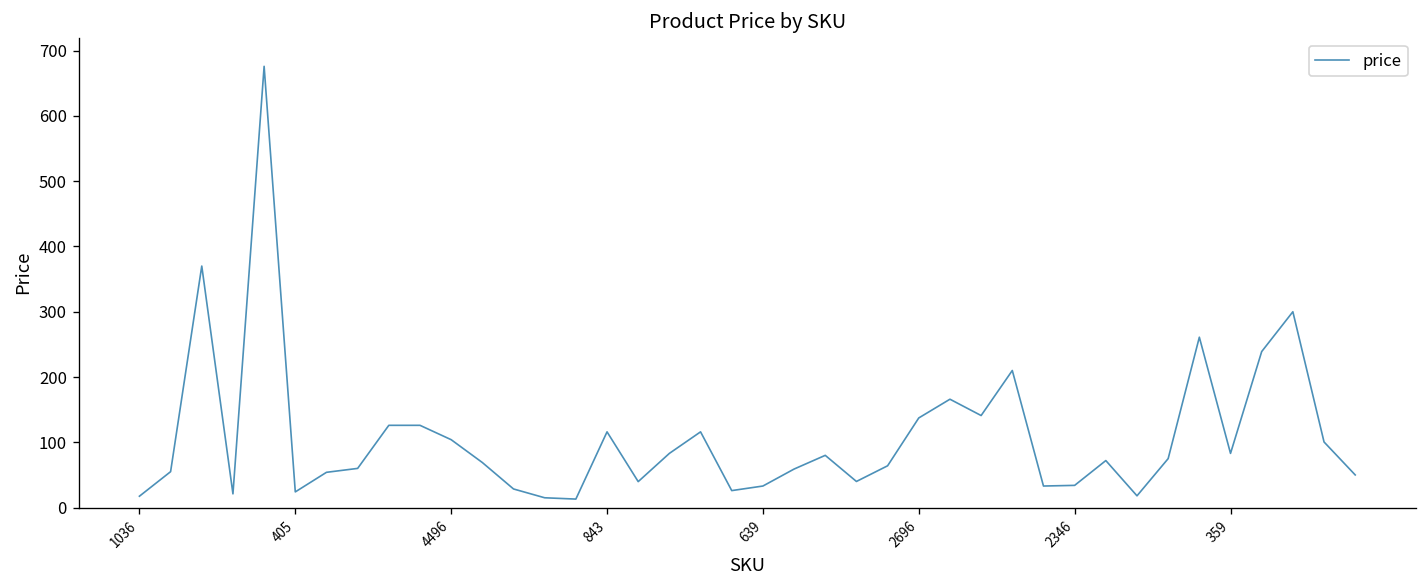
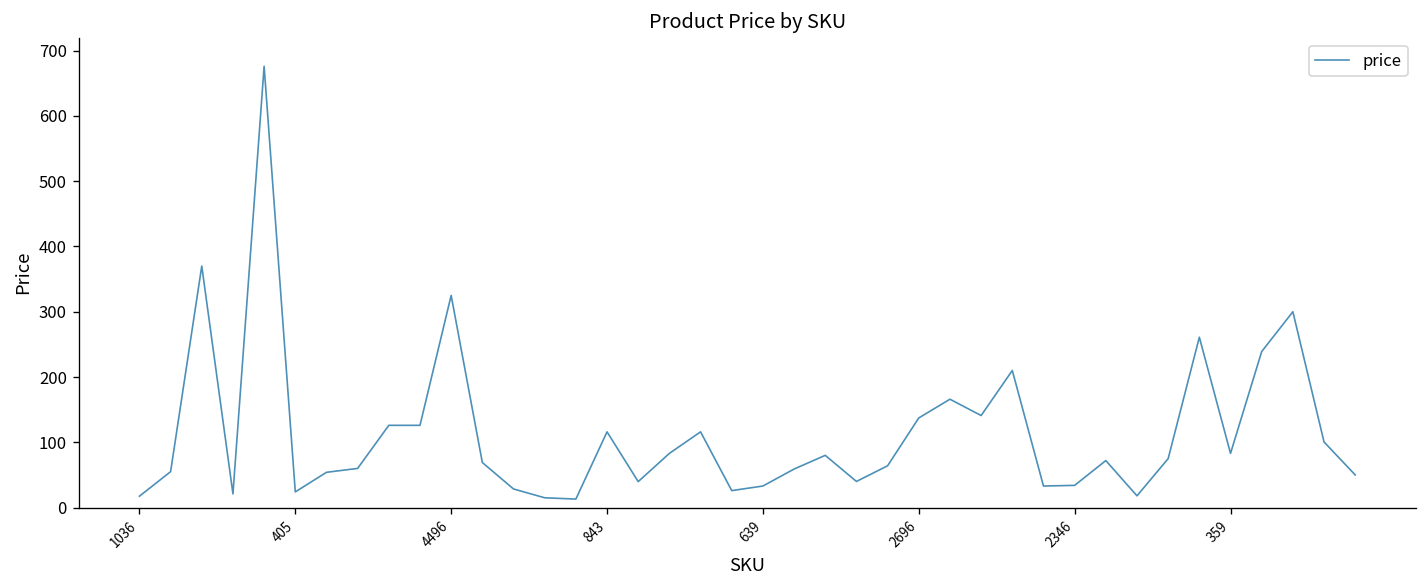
  {
    "1036": 20,
    "405": 20,
-   "4496": 100,
+   "4496": 330,
    "843": 120,
    "639": 30,
    "2696": 140,
    "2346": 30,
    "359": 80
  }
